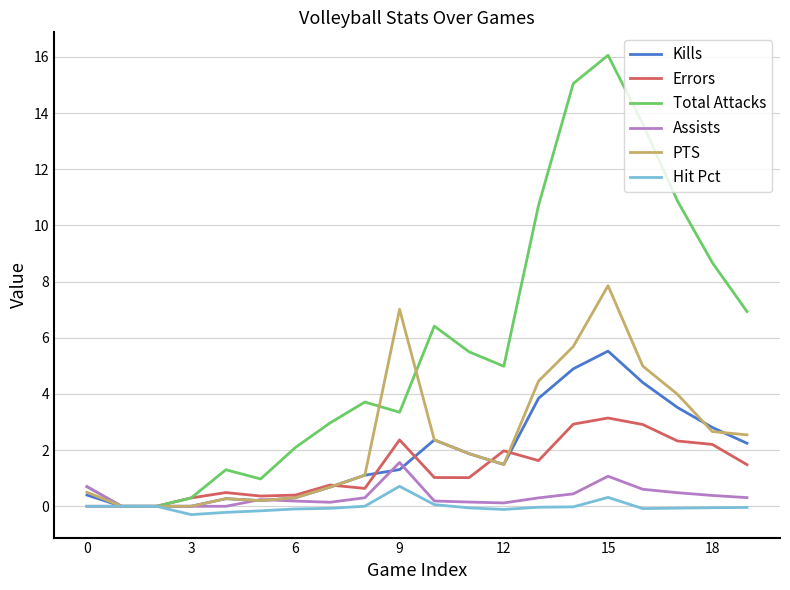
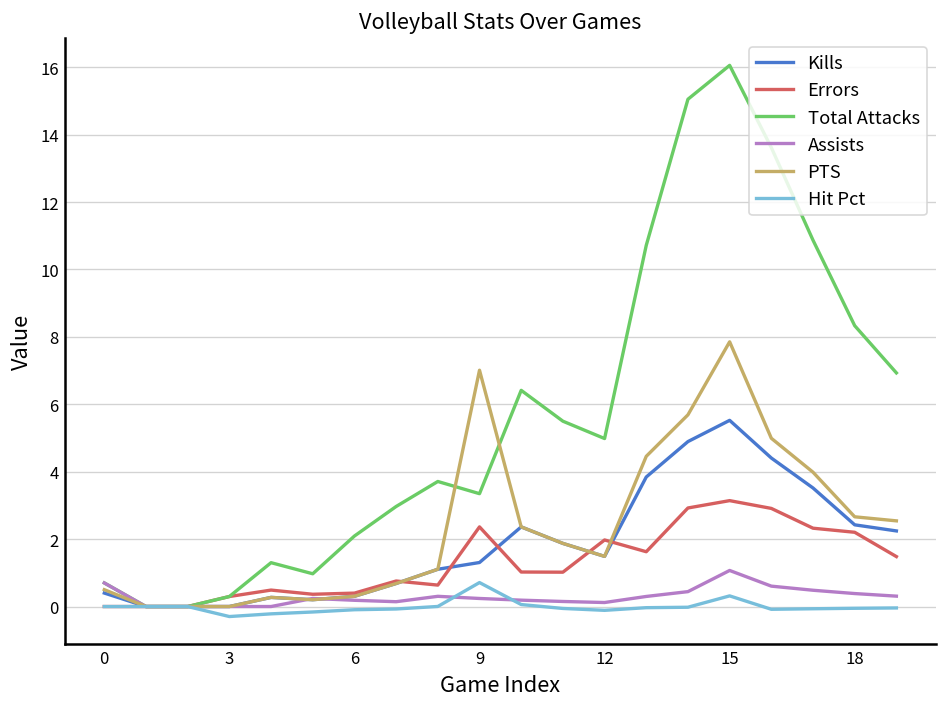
  {
    "Kills": {
      "0": 0.4,
      "9": 1.3,
      "15": 5.5,
-     "18": 2.8
+     "18": 2.4
    },
    "Errors": {
      "6": 0.4,
      "9": 2.4,
      "12": 2.0,
      "15": 3.1,
      "18": 2.2
    },
    "Total Attacks": {
      "6": 2.1,
      "9": 3.3,
      "12": 5.0,
      "15": 16.1,
-     "18": 8.7
+     "18": 8.3
    },
    "Assists": {
      "6": 0.2,
-     "9": 1.6,
+     "9": 0.2,
      "12": 0.1,
      "15": 1.1,
      "18": 0.4
    },
    "PTS": {
      "0": 0.5,
      "9": 7.0,
      "15": 7.9,
      "18": 2.7
    },
    "Hit Pct": {
      "3": -0.3,
      "6": -0.1,
      "9": 0.7,
      "12": -0.1,
      "15": 0.3,
      "18": -0.1
    }
  }
